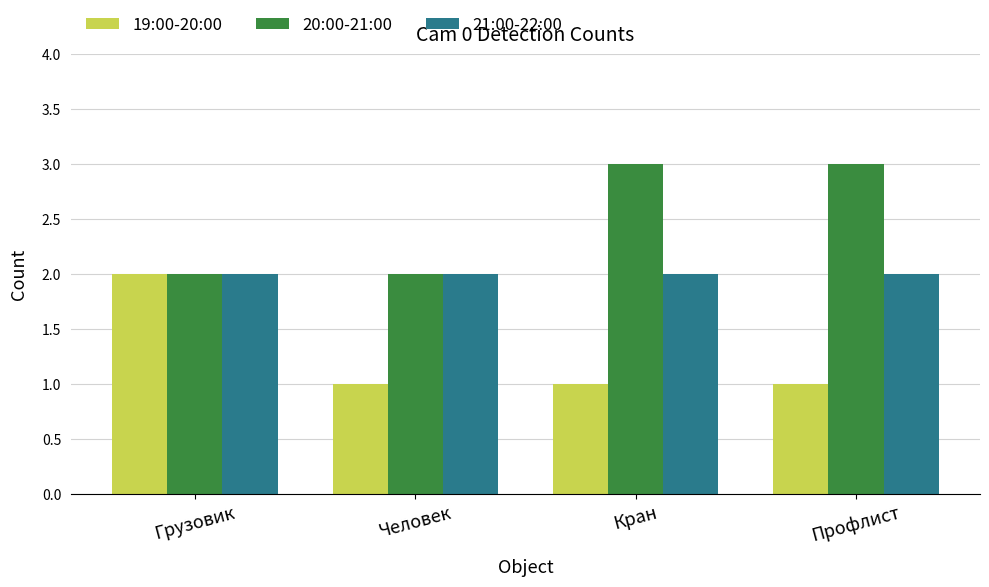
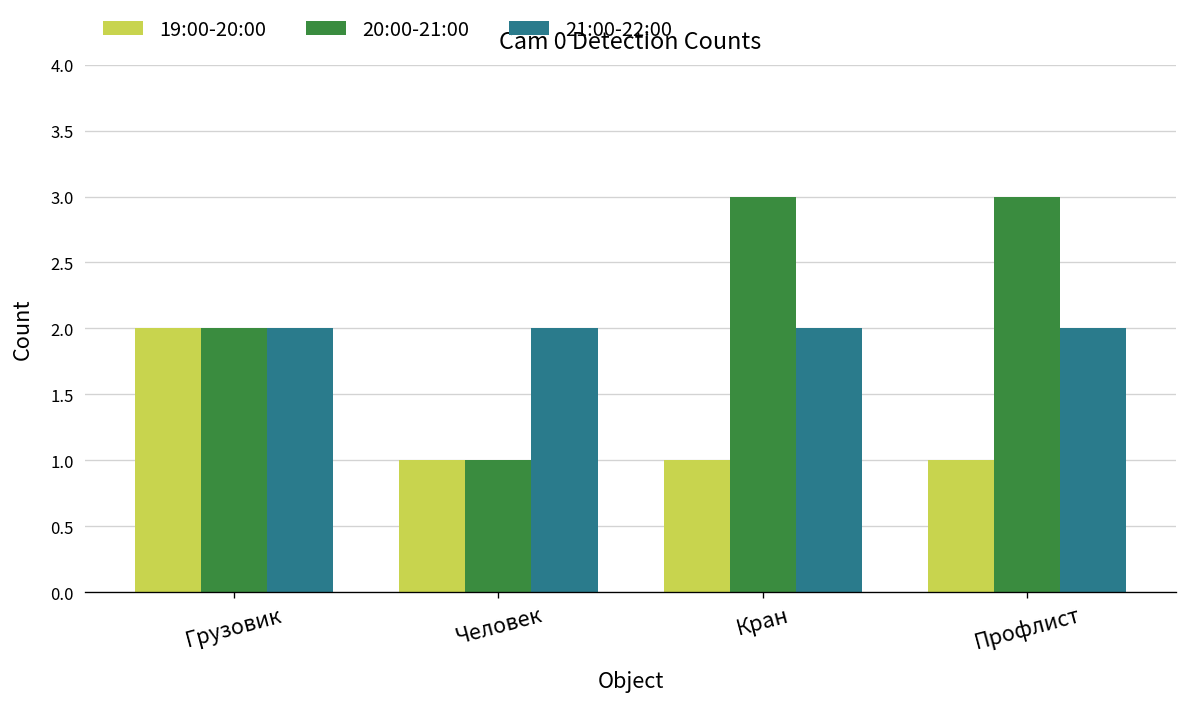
  {
    "19:00-20:00": {
      "Грузовик": 2,
      "Человек": 1,
      "Кран": 1,
      "Профлист": 1
    },
    "20:00-21:00": {
      "Грузовик": 2,
-     "Человек": 2,
+     "Человек": 1,
      "Кран": 3,
      "Профлист": 3
    },
    "21:00-22:00": {
      "Грузовик": 2,
      "Человек": 2,
      "Кран": 2,
      "Профлист": 2
    }
  }
